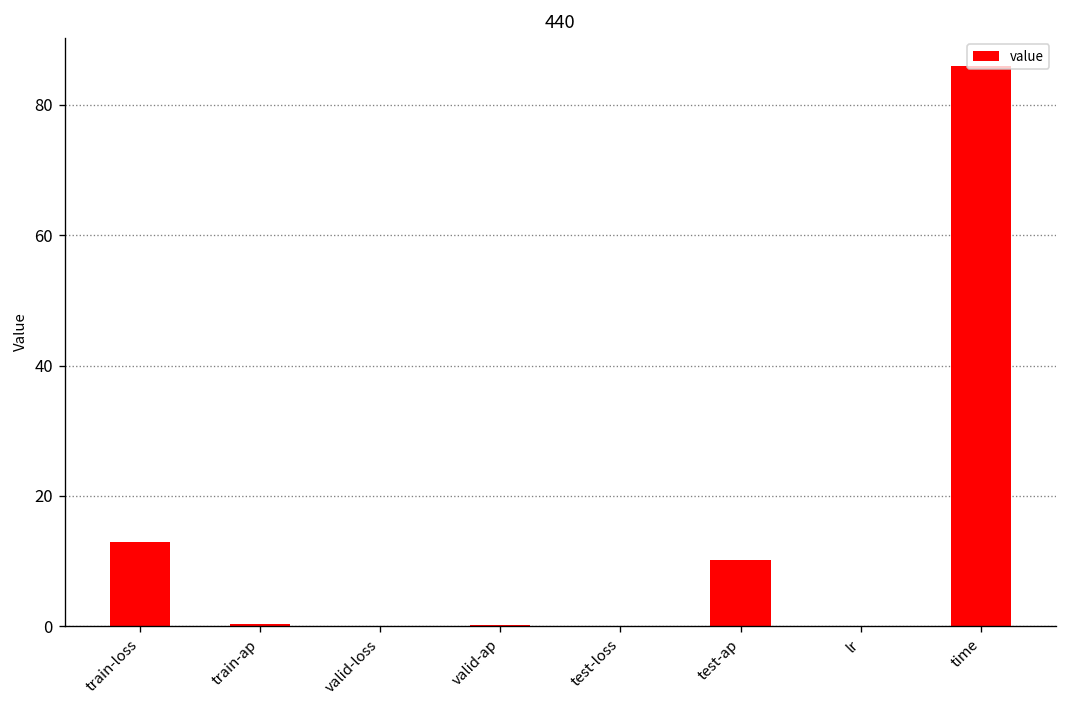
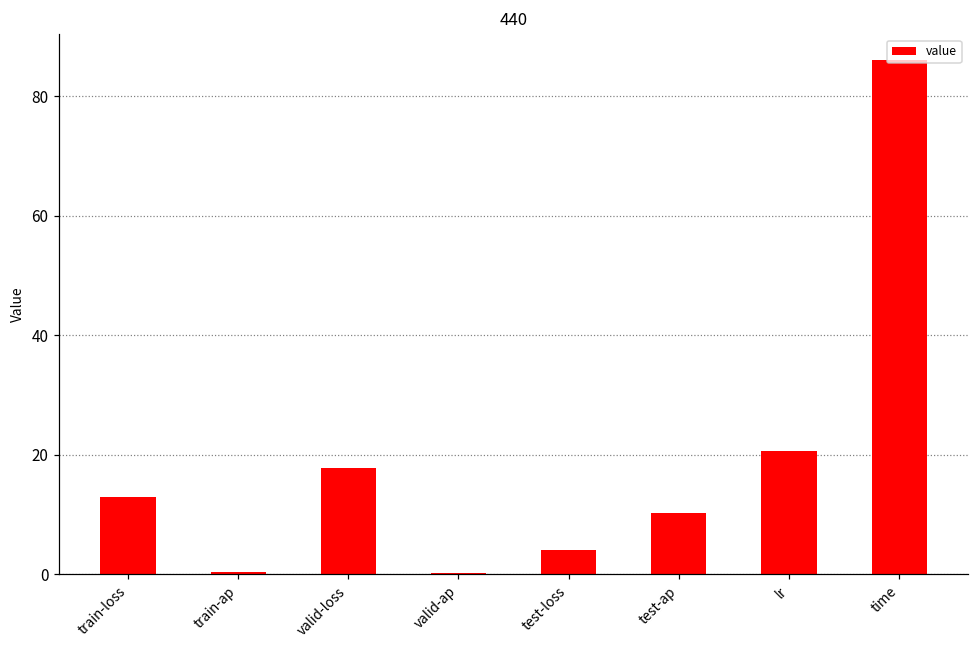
  {
    "train-loss": 13,
-   "valid-loss": 0,
-   "test-loss": 0,
+   "valid-loss": 18,
+   "test-loss": 4,
    "test-ap": 10,
-   "lr": 0
+   "lr": 21
  }
